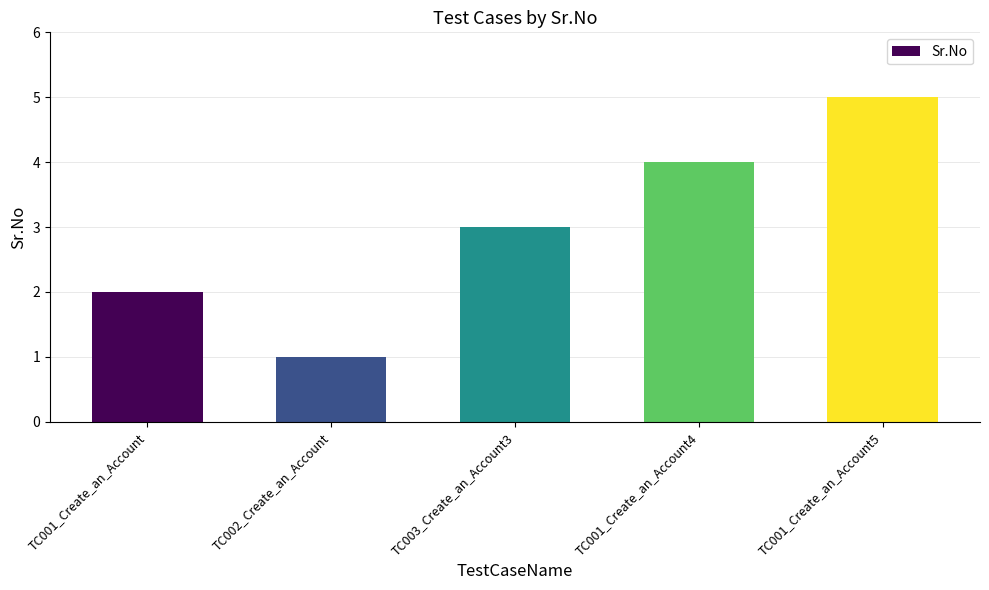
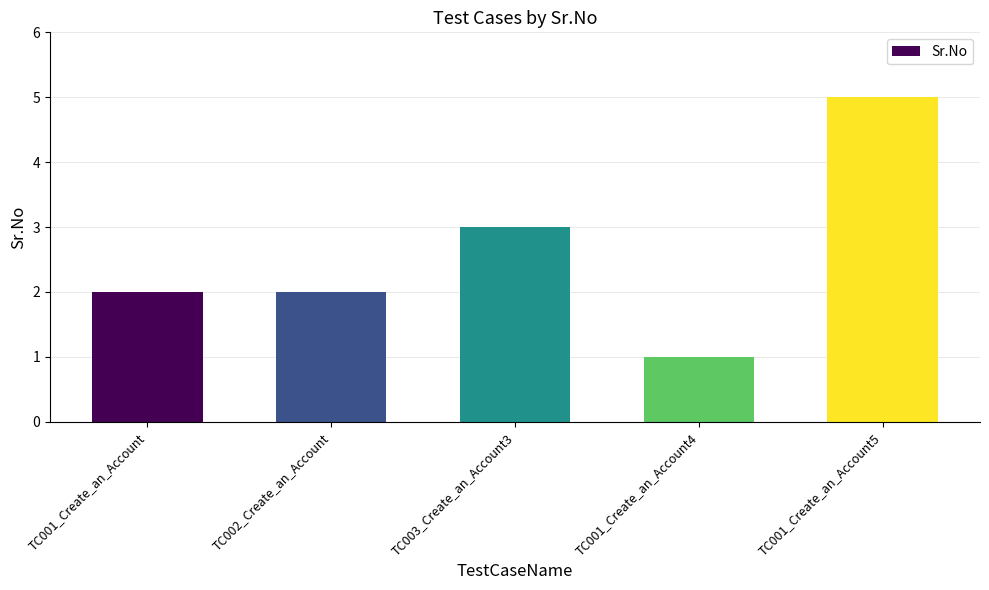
  {
    "TC001_Create_an_Account": 2,
-   "TC002_Create_an_Account": 1,
+   "TC002_Create_an_Account": 2,
    "TC003_Create_an_Account3": 3,
-   "TC001_Create_an_Account4": 4,
+   "TC001_Create_an_Account4": 1,
    "TC001_Create_an_Account5": 5
  }
